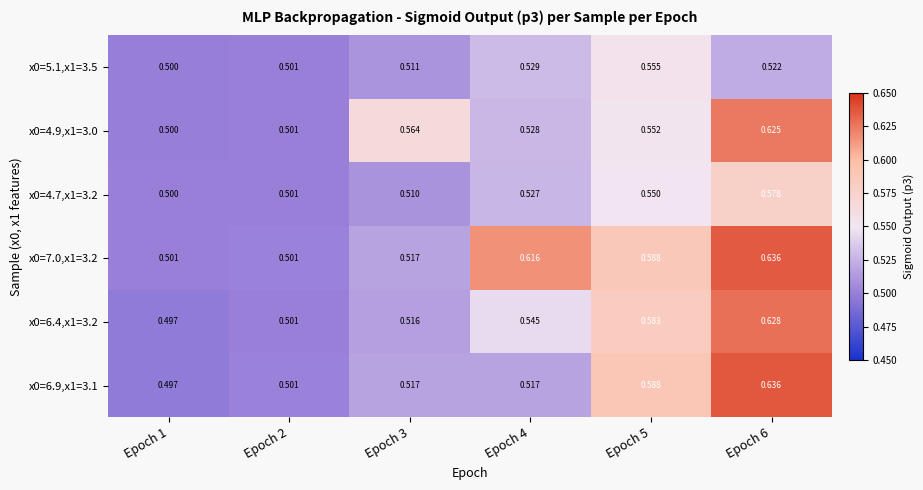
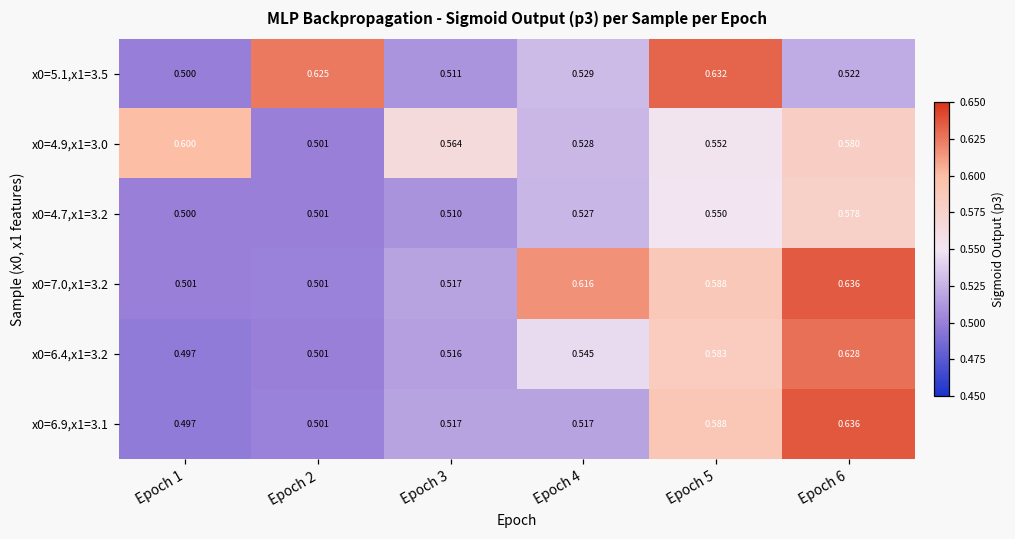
  {
    "x0=5.1,x1=3.5": {
      "Epoch 1": 0.500,
-     "Epoch 2": 0.501,
+     "Epoch 2": 0.625,
      "Epoch 3": 0.511,
      "Epoch 4": 0.529,
-     "Epoch 5": 0.555,
+     "Epoch 5": 0.632,
      "Epoch 6": 0.522
    },
    "x0=4.9,x1=3.0": {
-     "Epoch 1": 0.500,
+     "Epoch 1": 0.600,
      "Epoch 2": 0.501,
      "Epoch 3": 0.564,
      "Epoch 4": 0.528,
      "Epoch 5": 0.552,
-     "Epoch 6": 0.625
+     "Epoch 6": 0.580
    },
    "x0=4.7,x1=3.2": {
      "Epoch 1": 0.500,
      "Epoch 2": 0.501,
      "Epoch 3": 0.510,
      "Epoch 4": 0.527,
      "Epoch 5": 0.550,
      "Epoch 6": 0.578
    },
    "x0=7.0,x1=3.2": {
      "Epoch 1": 0.501,
      "Epoch 2": 0.501,
      "Epoch 3": 0.517,
      "Epoch 4": 0.616,
      "Epoch 5": 0.588,
      "Epoch 6": 0.636
    },
    "x0=6.4,x1=3.2": {
      "Epoch 1": 0.497,
      "Epoch 2": 0.501,
      "Epoch 3": 0.516,
      "Epoch 4": 0.545,
      "Epoch 5": 0.583,
      "Epoch 6": 0.628
    },
    "x0=6.9,x1=3.1": {
      "Epoch 1": 0.497,
      "Epoch 2": 0.501,
      "Epoch 3": 0.517,
      "Epoch 4": 0.517,
      "Epoch 5": 0.588,
      "Epoch 6": 0.636
    }
  }
